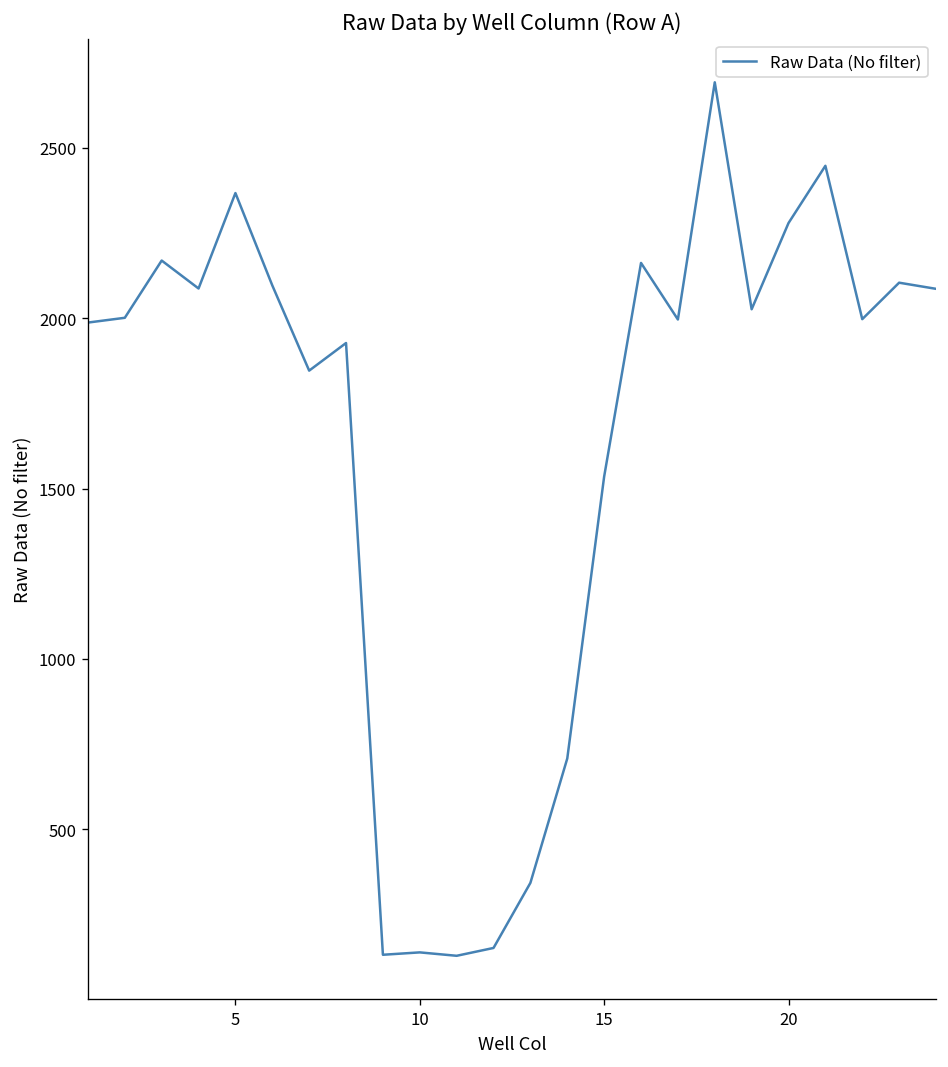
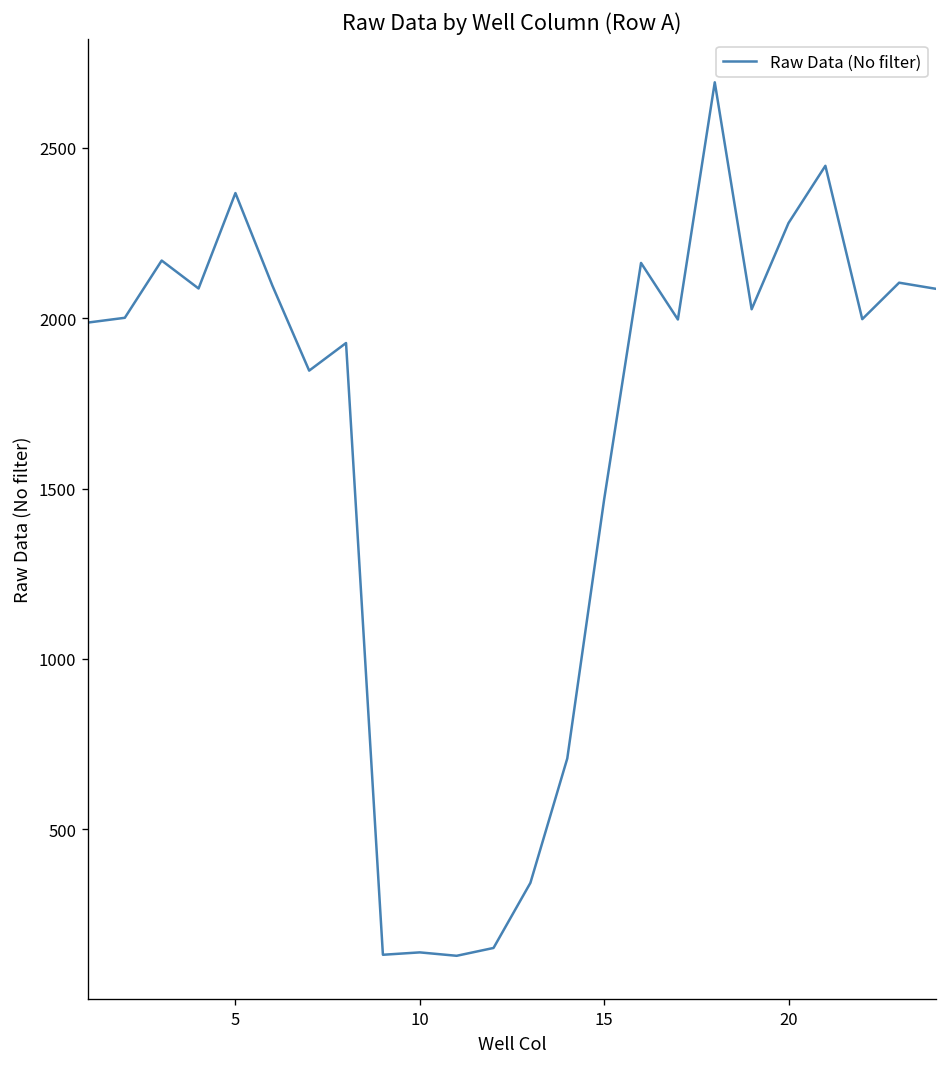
  {
    "5": 2370,
    "10": 140,
-   "15": 1540,
+   "15": 1470,
    "20": 2280
  }
